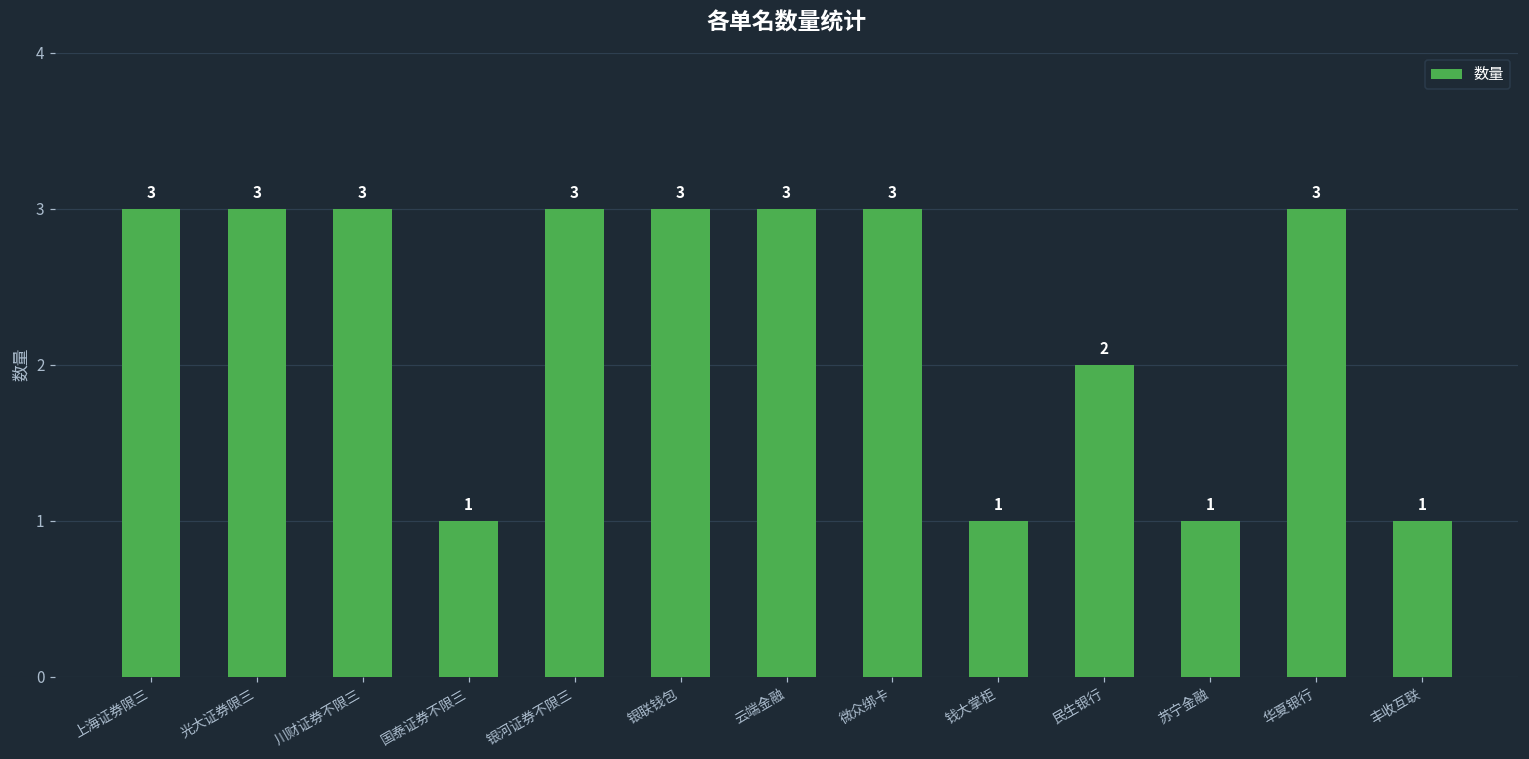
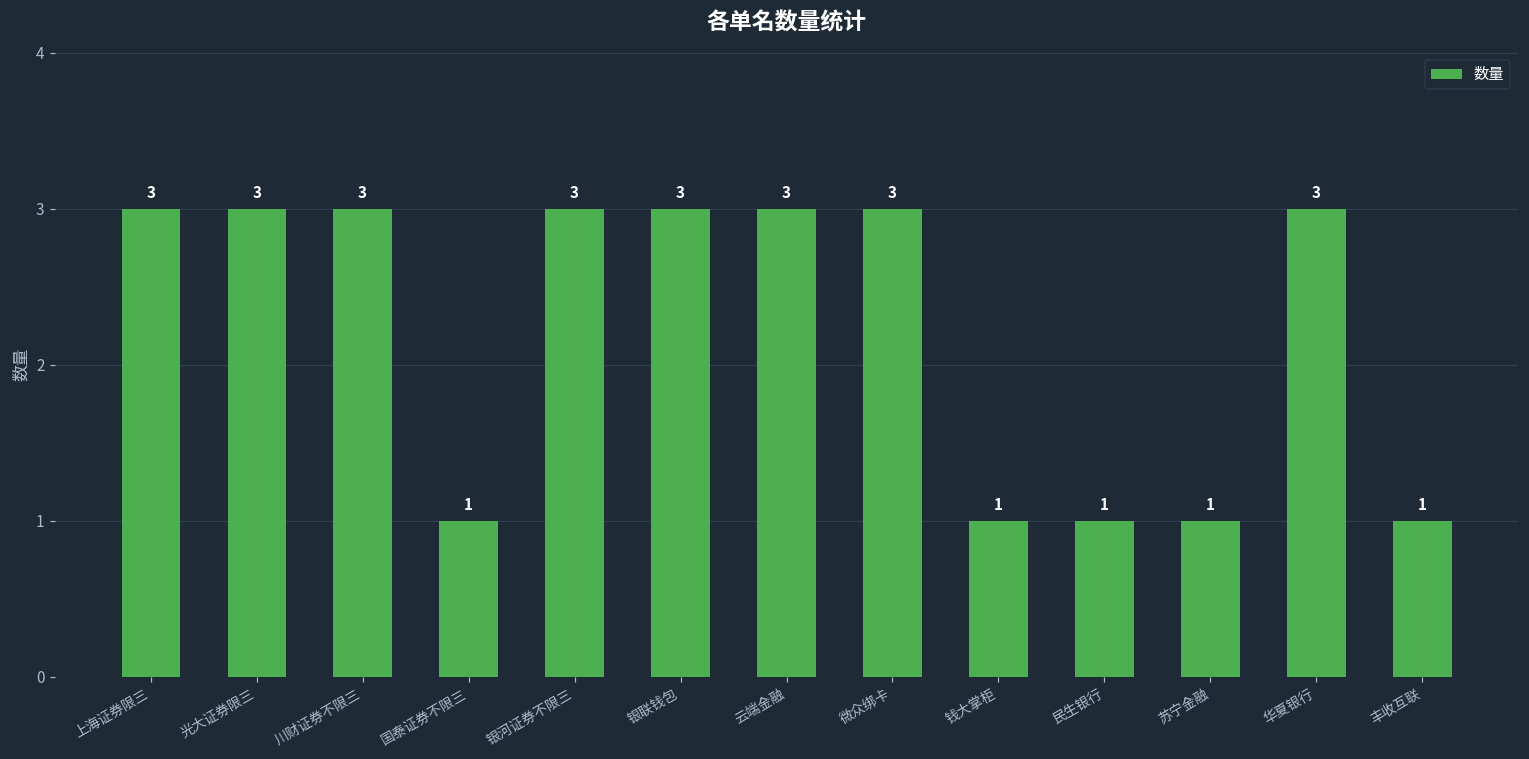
  {
    "上海证券限三": 3,
    "光大证券限三": 3,
    "川财证券不限三": 3,
    "国泰证券不限三": 1,
    "银河证券不限三": 3,
    "银联钱包": 3,
    "云端金融": 3,
    "微众绑卡": 3,
    "钱大掌柜": 1,
-   "民生银行": 2,
+   "民生银行": 1,
    "苏宁金融": 1,
    "华夏银行": 3,
    "丰收互联": 1
  }
